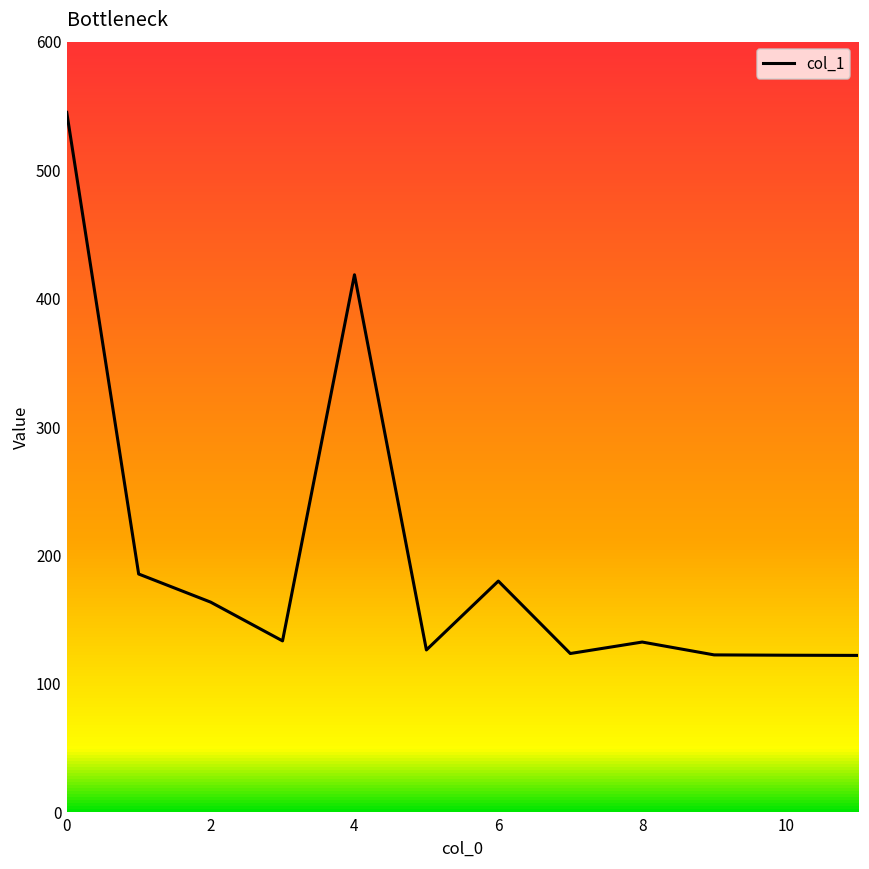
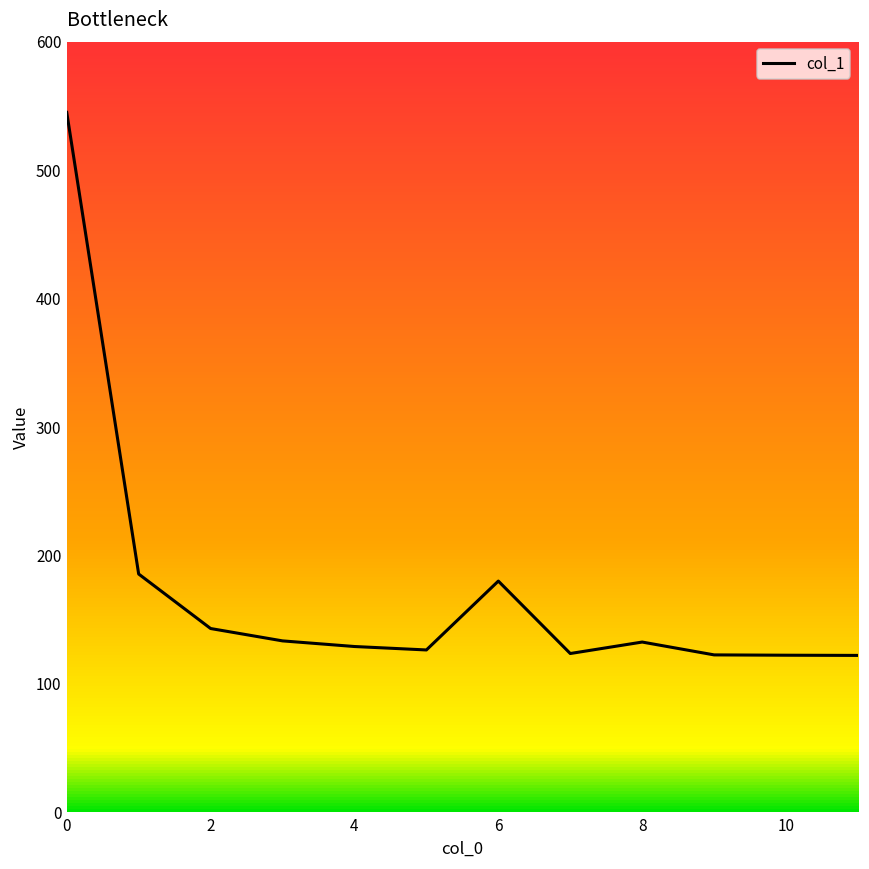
  {
    "0": 545,
-   "2": 164,
-   "4": 419,
+   "2": 143,
+   "4": 129,
    "6": 180,
    "8": 133,
    "10": 122
  }
